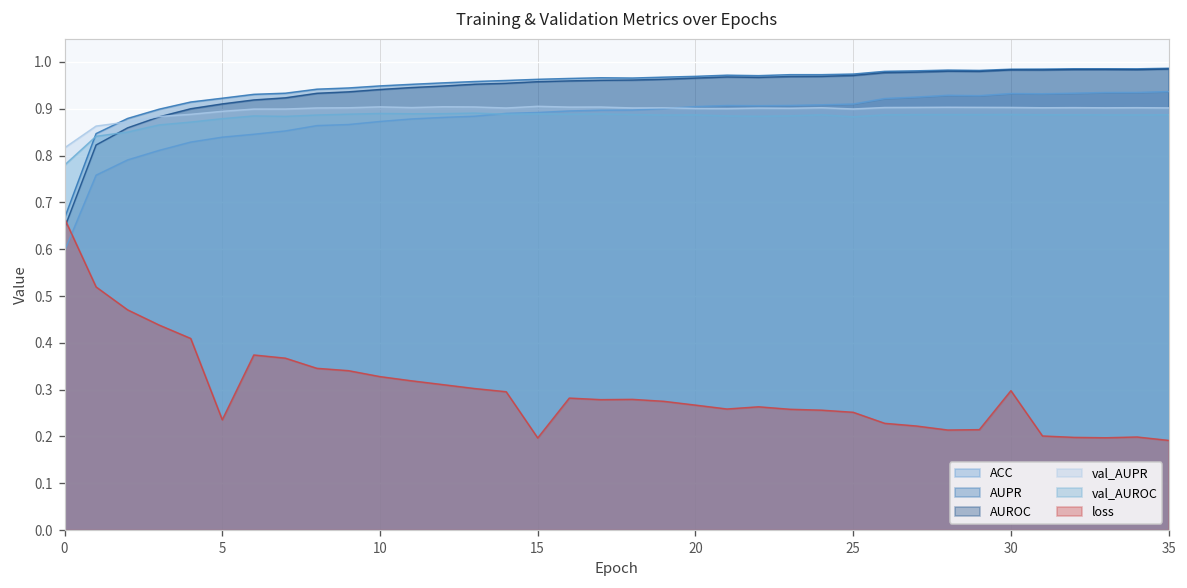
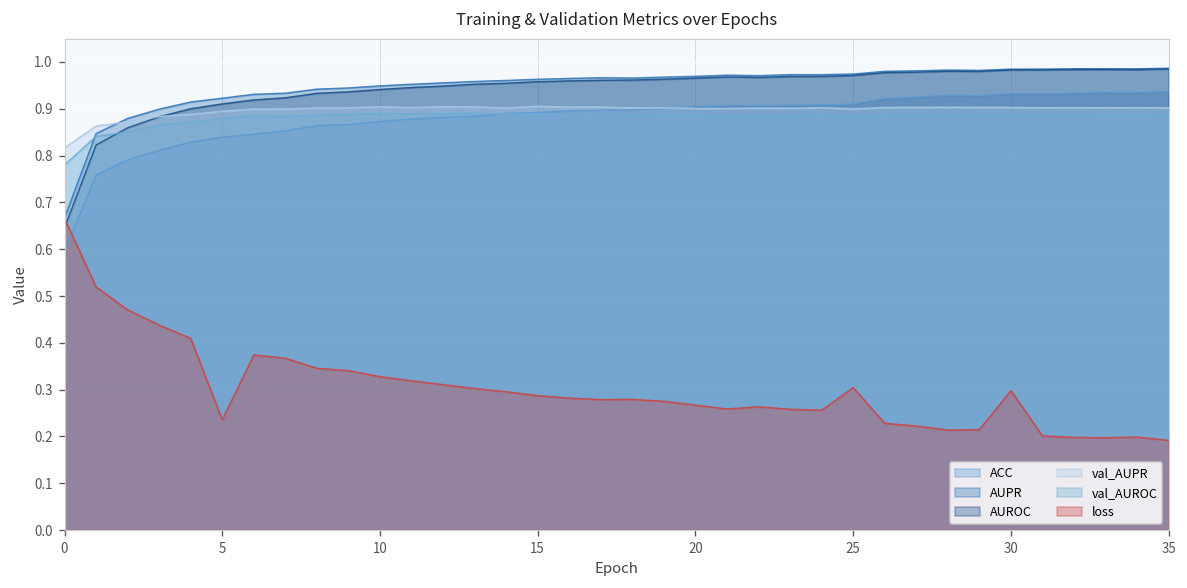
  {
    "loss": {
      "5": 0.24,
      "10": 0.33,
-     "15": 0.20,
+     "15": 0.29,
      "20": 0.27,
-     "25": 0.25,
+     "25": 0.30,
      "30": 0.30,
      "35": 0.19
    }
  }
